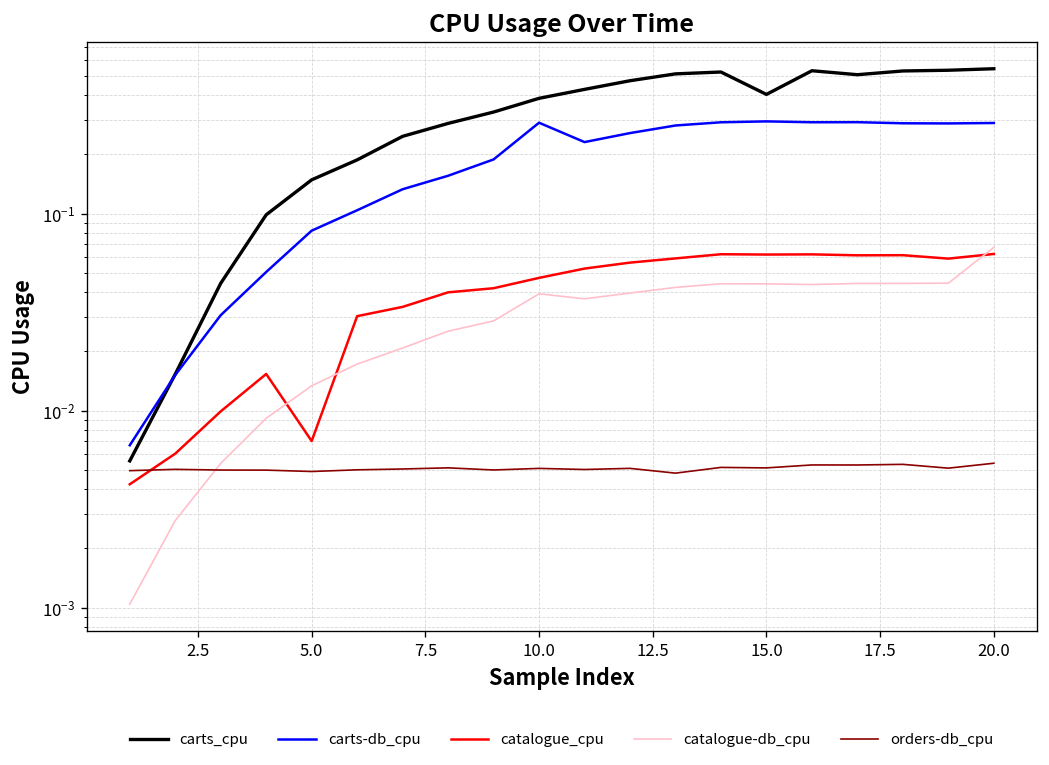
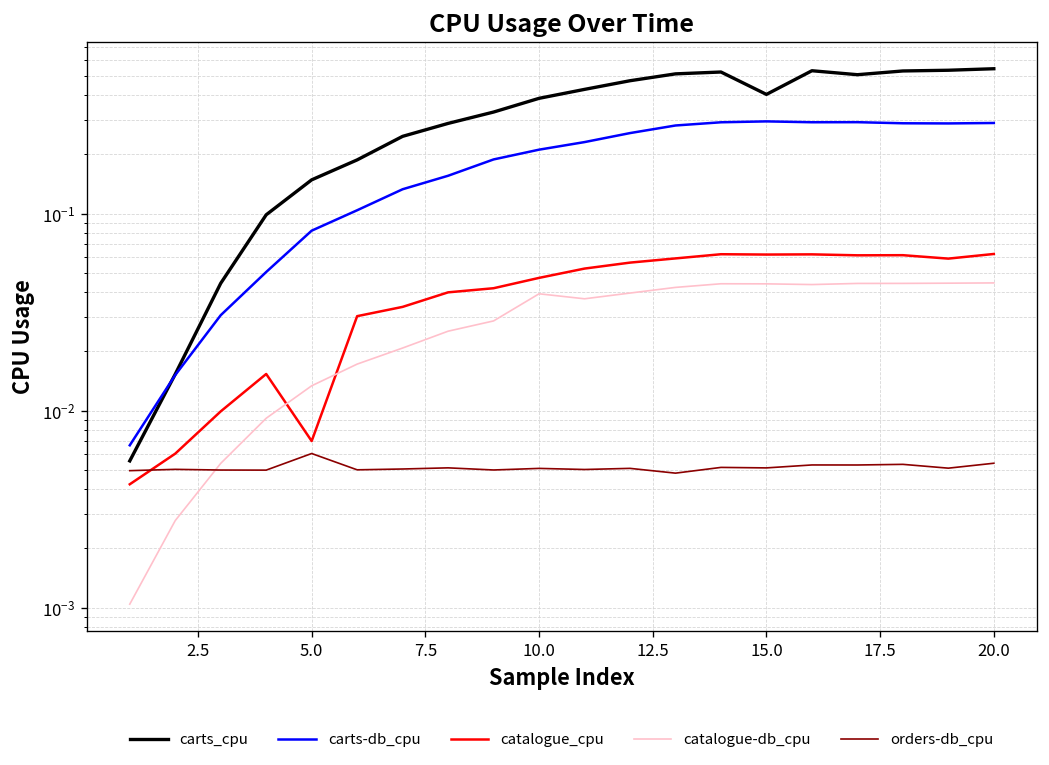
  {
    "carts_cpu": {
      "5.0": 0.15,
      "10.0": 0.38,
      "15.0": 0.40,
      "20.0": 0.54
    },
    "carts-db_cpu": {
      "5.0": 0.08,
-     "10.0": 0.29,
+     "10.0": 0.21,
      "15.0": 0.29,
      "20.0": 0.29
    },
    "catalogue_cpu": {
      "5.0": 0.0070,
      "10.0": 0.047,
      "15.0": 0.062,
      "20.0": 0.062
    },
    "catalogue-db_cpu": {
      "5.0": 0.013,
      "10.0": 0.039,
      "15.0": 0.044,
-     "20.0": 0.067
+     "20.0": 0.045
    },
    "orders-db_cpu": {
-     "5.0": 0.0049,
+     "5.0": 0.0061,
      "10.0": 0.0051,
      "15.0": 0.0051,
      "20.0": 0.0054
    }
  }
